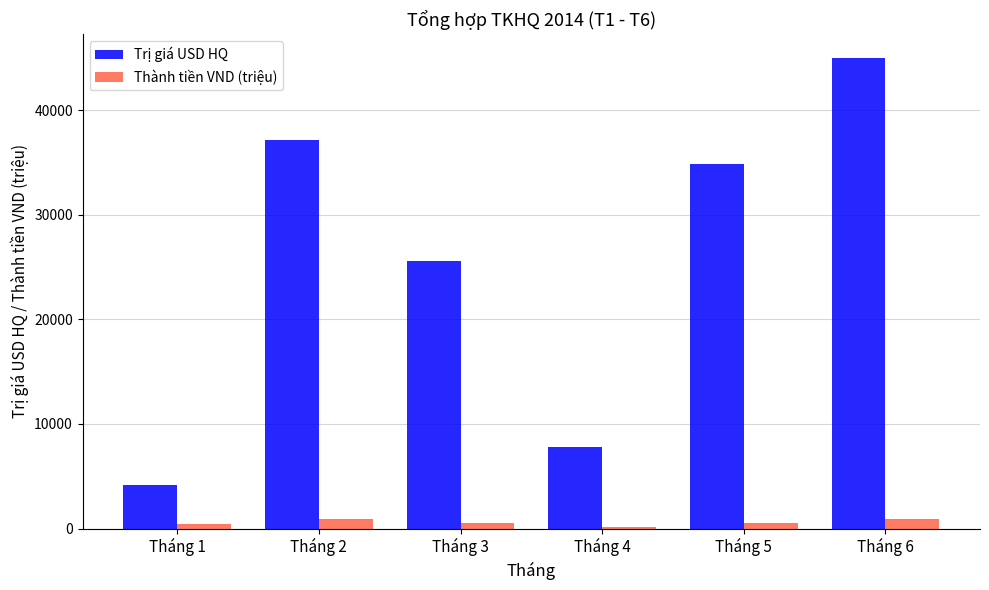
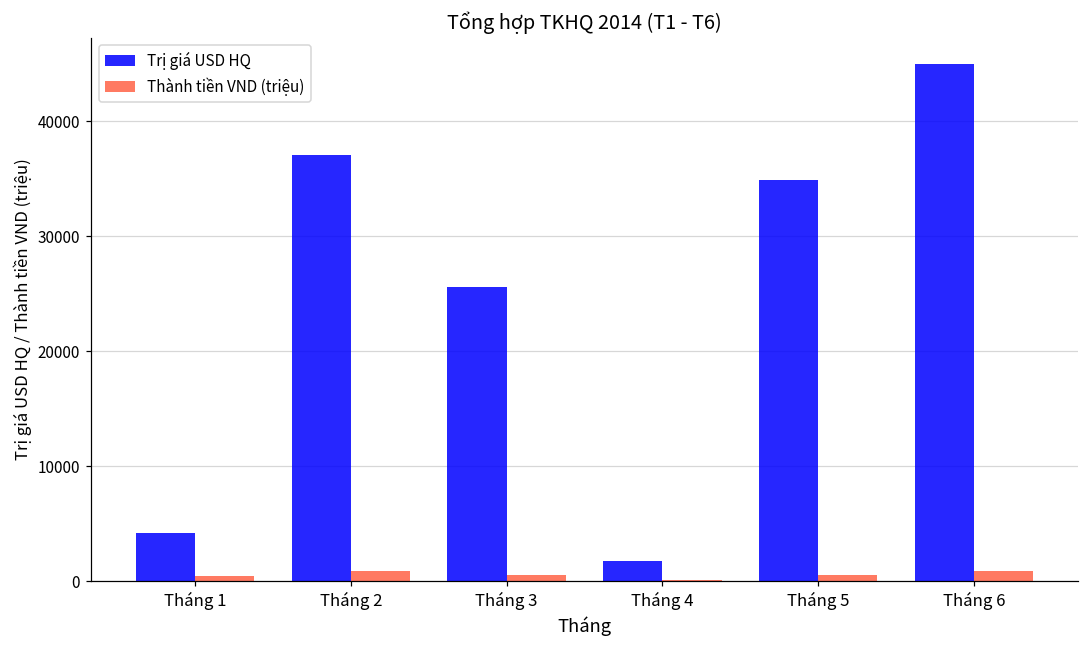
  {
    "Trị giá USD HQ": {
      "Tháng 1": 4200,
      "Tháng 2": 37100,
      "Tháng 3": 25600,
-     "Tháng 4": 7800,
+     "Tháng 4": 1800,
      "Tháng 5": 34900,
      "Tháng 6": 45000
    },
    "Thành tiền VND (triệu)": {
      "Tháng 1": 500,
      "Tháng 2": 900,
      "Tháng 3": 500,
      "Tháng 5": 500,
      "Tháng 6": 900
    }
  }
